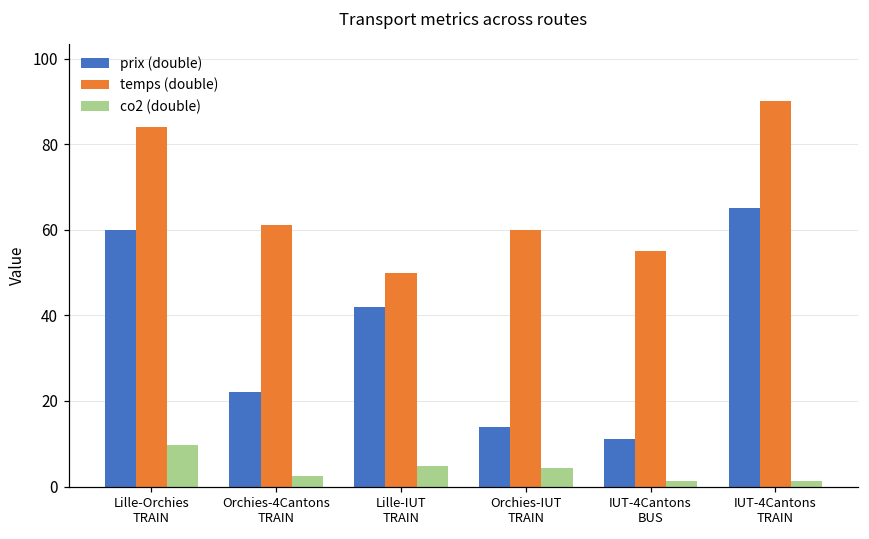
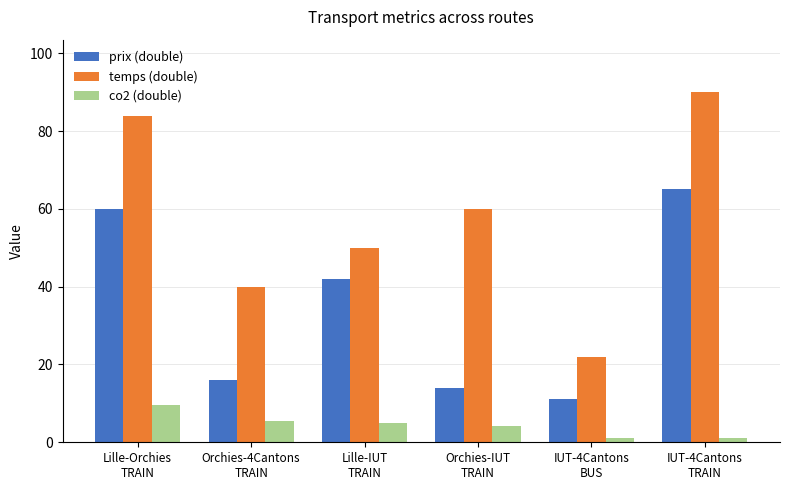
  {
    "prix (double)": {
      "Lille-Orchies TRAIN": 60,
-     "Orchies-4Cantons TRAIN": 22,
+     "Orchies-4Cantons TRAIN": 16,
      "Lille-IUT TRAIN": 42,
      "Orchies-IUT TRAIN": 14,
      "IUT-4Cantons BUS": 11,
      "IUT-4Cantons TRAIN": 65
    },
    "temps (double)": {
      "Lille-Orchies TRAIN": 84,
-     "Orchies-4Cantons TRAIN": 61,
+     "Orchies-4Cantons TRAIN": 40,
      "Lille-IUT TRAIN": 50,
      "Orchies-IUT TRAIN": 60,
-     "IUT-4Cantons BUS": 55,
+     "IUT-4Cantons BUS": 22,
      "IUT-4Cantons TRAIN": 90
    },
    "co2 (double)": {
      "Lille-Orchies TRAIN": 10,
-     "Orchies-4Cantons TRAIN": 2,
+     "Orchies-4Cantons TRAIN": 6,
      "Lille-IUT TRAIN": 5,
      "Orchies-IUT TRAIN": 4,
      "IUT-4Cantons BUS": 1,
      "IUT-4Cantons TRAIN": 1
    }
  }
